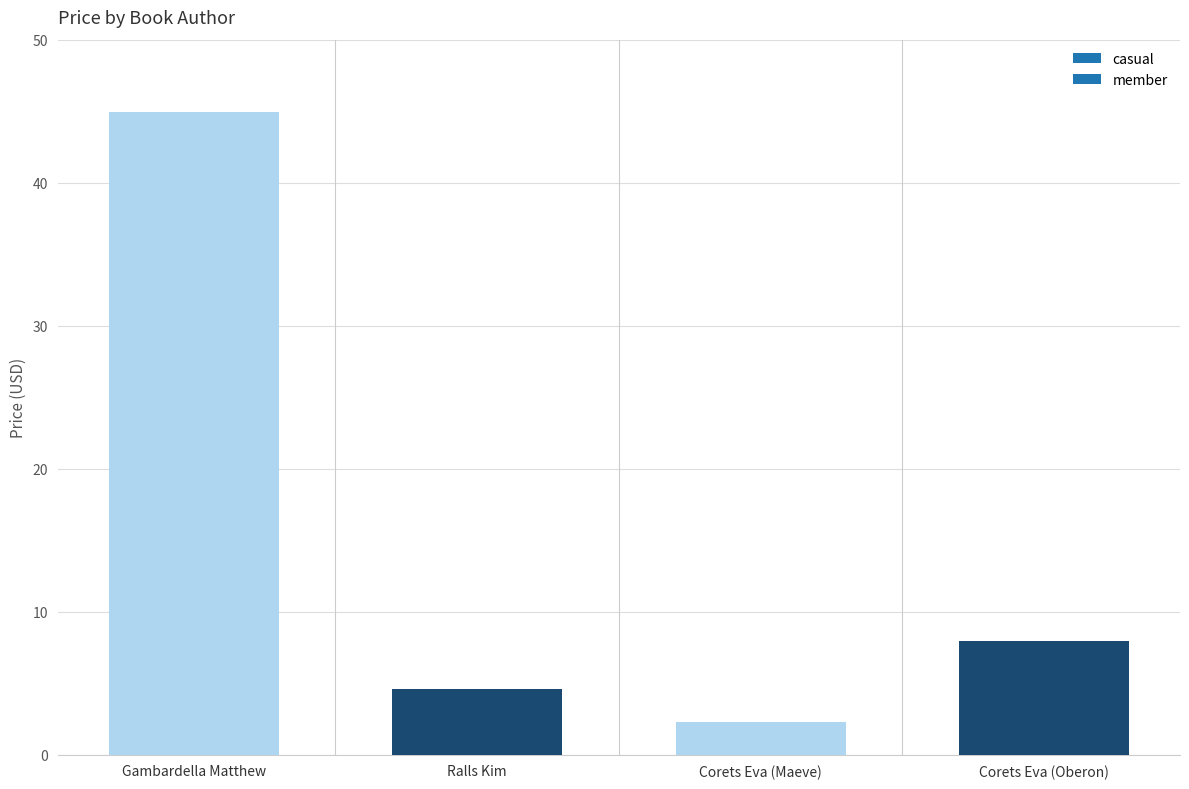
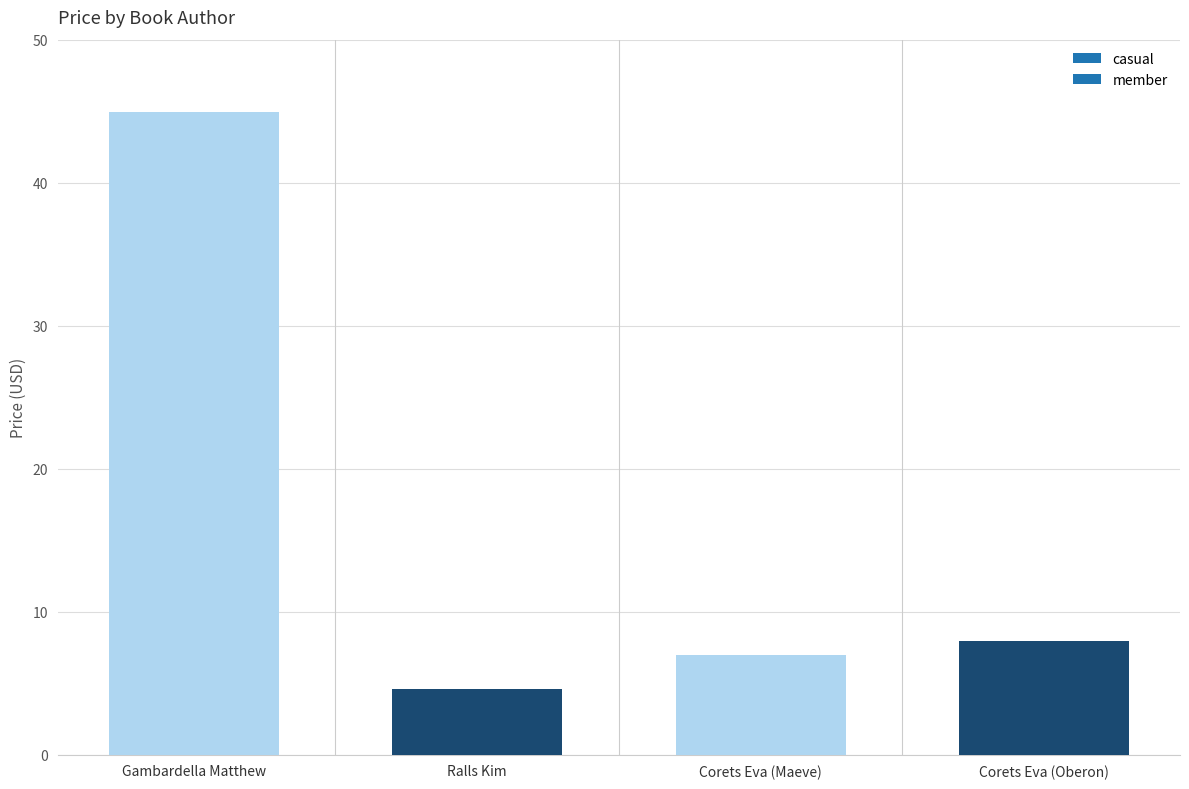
  {
    "Gambardella Matthew": 45.0,
    "Ralls Kim": 4.6,
-   "Corets Eva (Maeve)": 2.3,
+   "Corets Eva (Maeve)": 7.0,
    "Corets Eva (Oberon)": 8.0
  }
